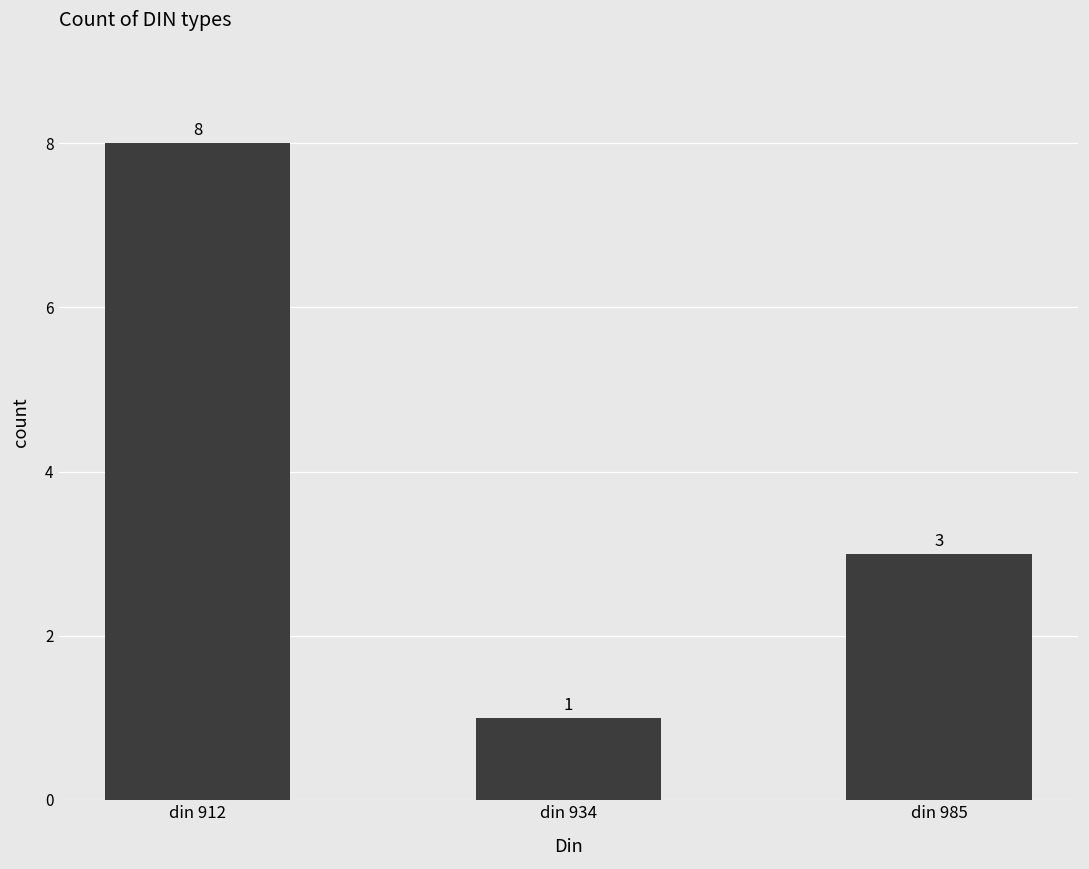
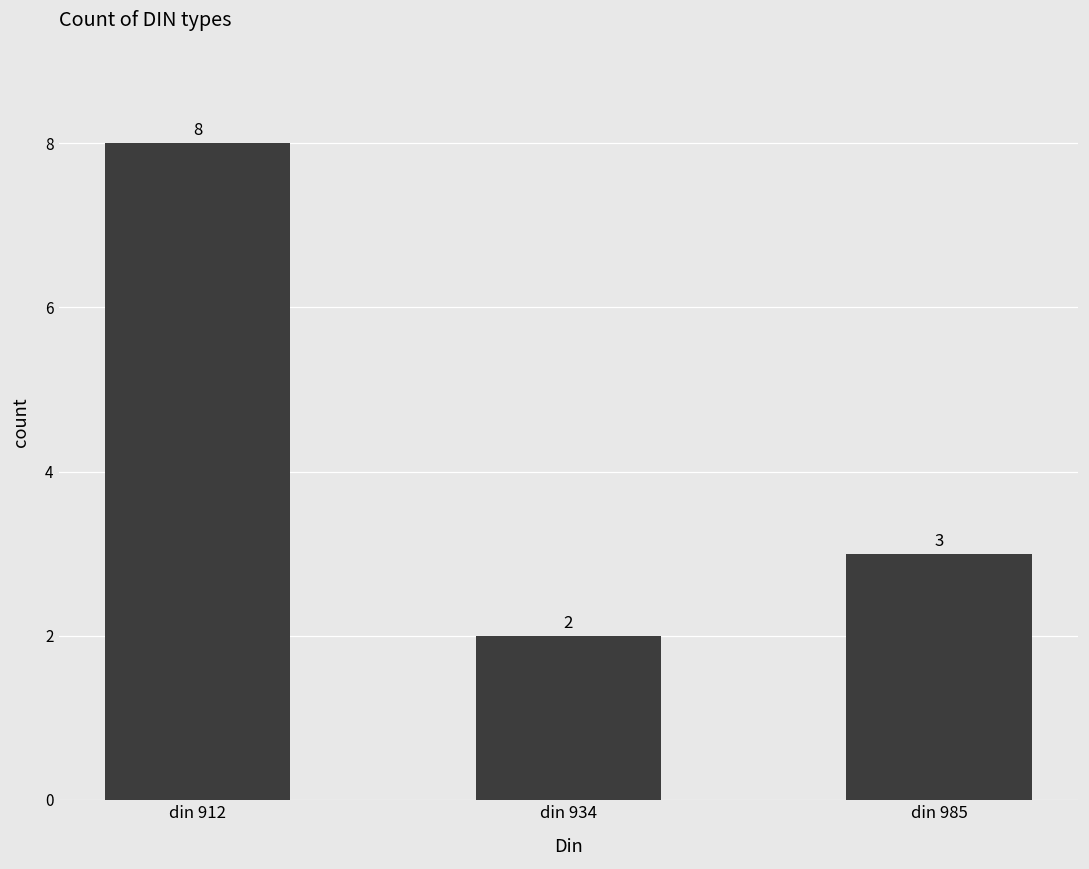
  {
    "din 912": 8,
-   "din 934": 1,
+   "din 934": 2,
    "din 985": 3
  }
